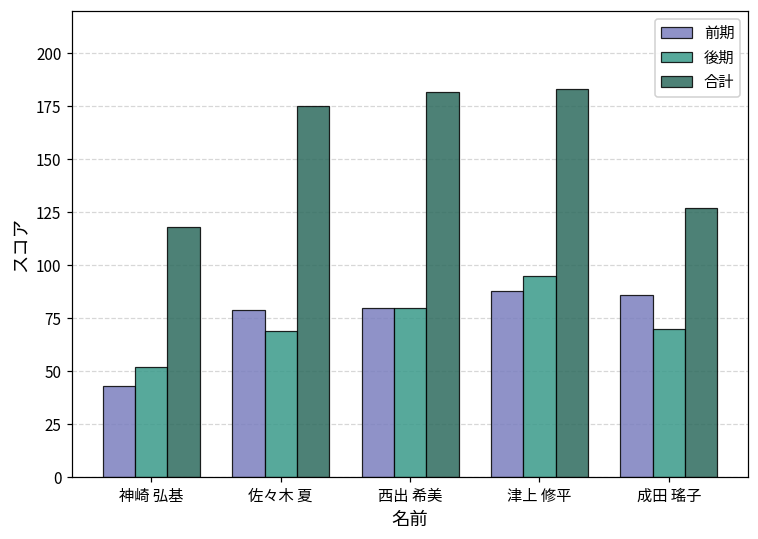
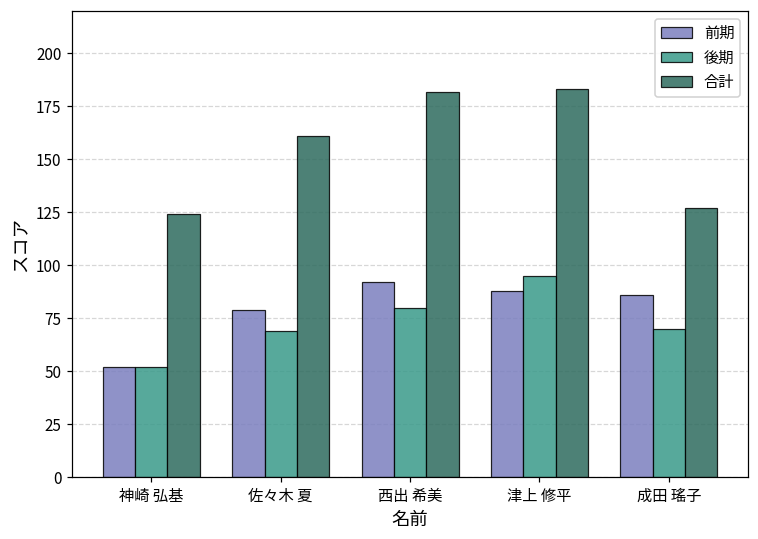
  {
    "前期": {
-     "神崎 弘基": 43,
+     "神崎 弘基": 52,
      "佐々木 夏": 79,
-     "西出 希美": 80,
+     "西出 希美": 92,
      "津上 修平": 88,
      "成田 瑤子": 86
    },
    "後期": {
      "神崎 弘基": 52,
      "佐々木 夏": 69,
      "西出 希美": 80,
      "津上 修平": 95,
      "成田 瑤子": 70
    },
    "合計": {
-     "神崎 弘基": 118,
-     "佐々木 夏": 175,
+     "神崎 弘基": 124,
+     "佐々木 夏": 161,
      "西出 希美": 182,
      "津上 修平": 183,
      "成田 瑤子": 127
    }
  }
